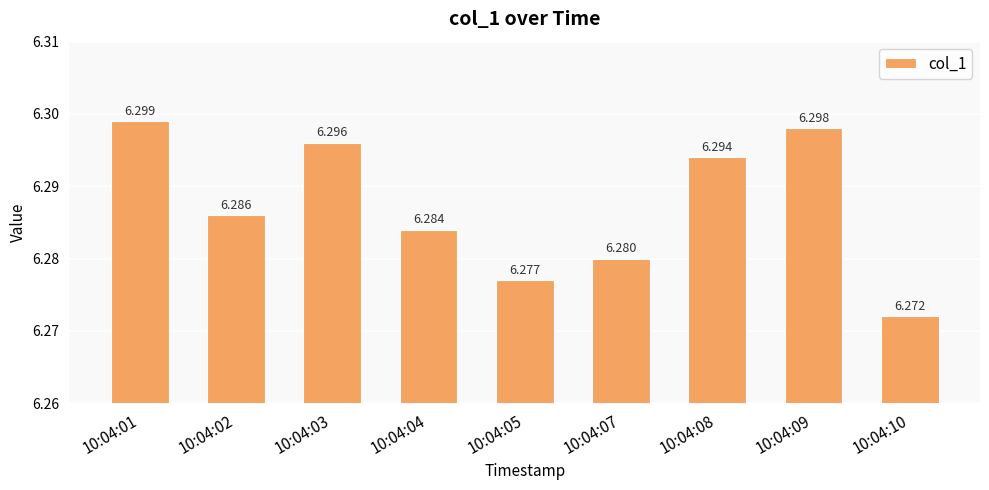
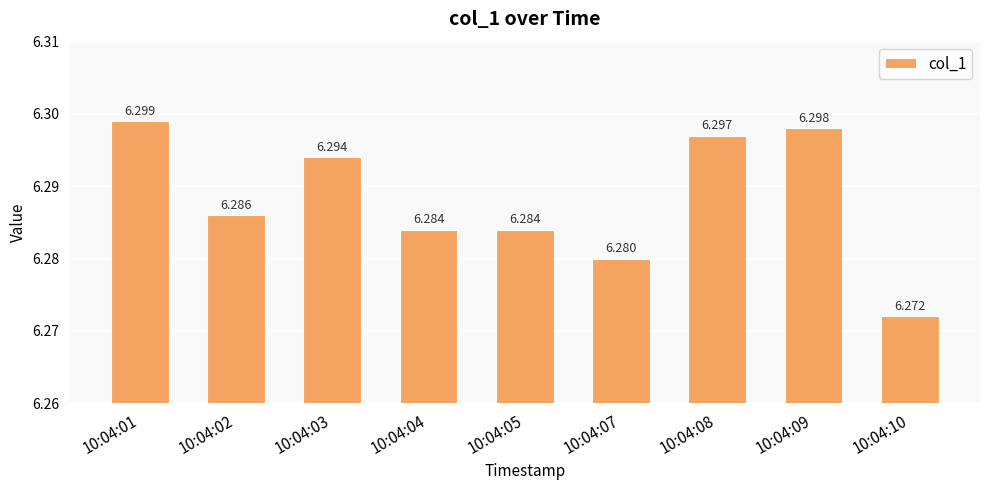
  {
    "10:04:01": 6.299,
    "10:04:02": 6.286,
-   "10:04:03": 6.296,
+   "10:04:03": 6.294,
    "10:04:04": 6.284,
-   "10:04:05": 6.277,
+   "10:04:05": 6.284,
    "10:04:07": 6.280,
-   "10:04:08": 6.294,
+   "10:04:08": 6.297,
    "10:04:09": 6.298,
    "10:04:10": 6.272
  }
